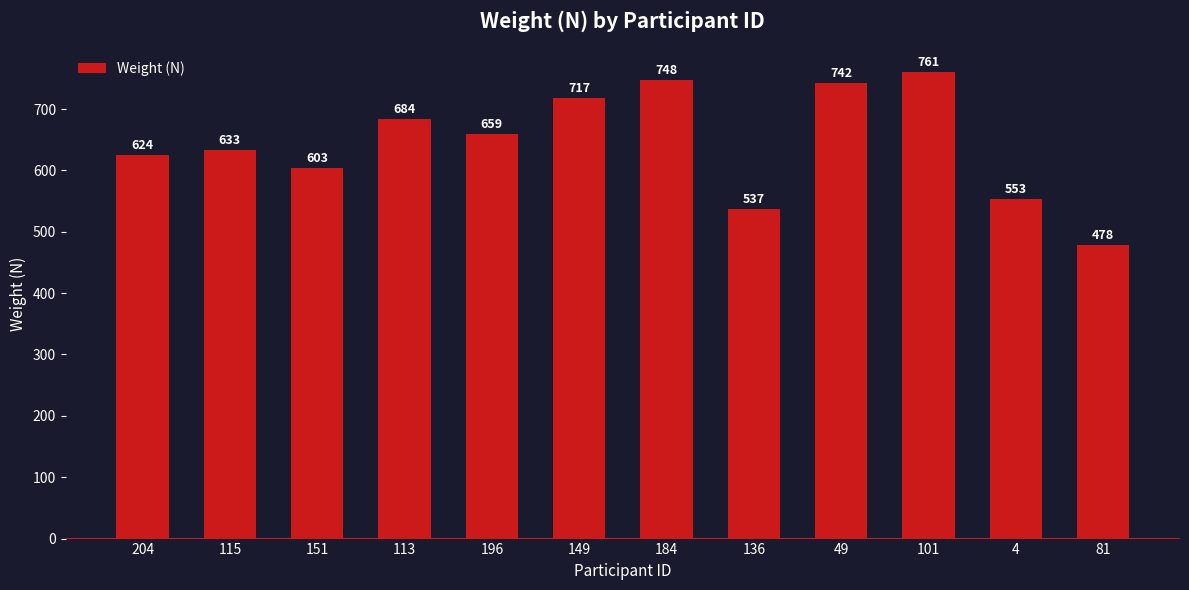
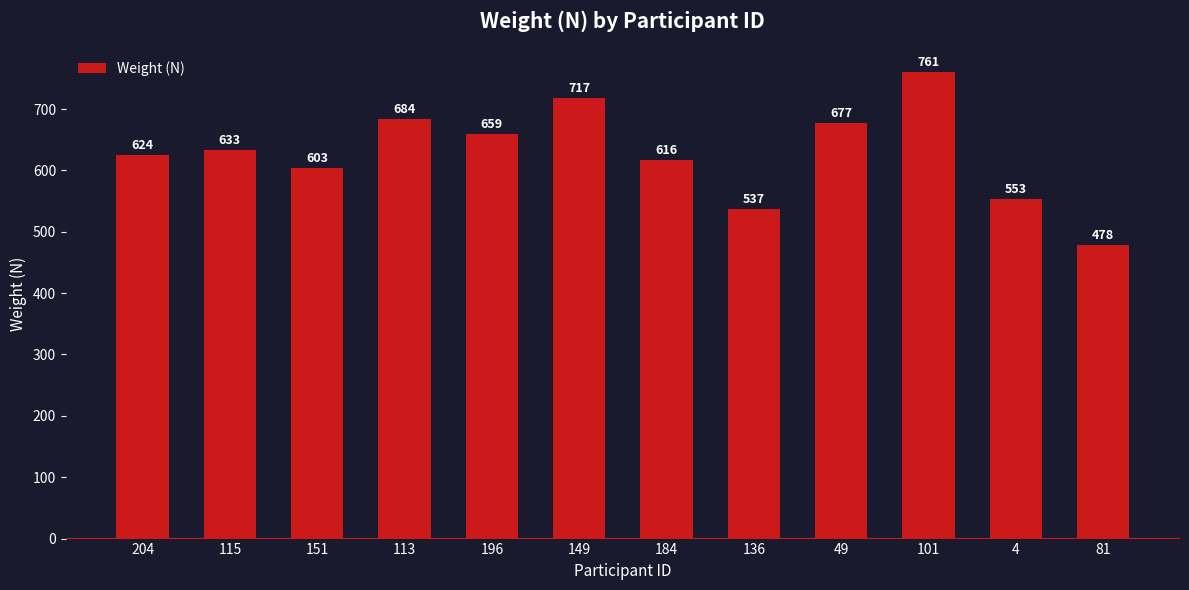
  {
    "204": 624,
    "115": 633,
    "151": 603,
    "113": 684,
    "196": 659,
    "149": 717,
-   "184": 748,
+   "184": 616,
    "136": 537,
-   "49": 742,
+   "49": 677,
    "101": 761,
    "4": 553,
    "81": 478
  }
